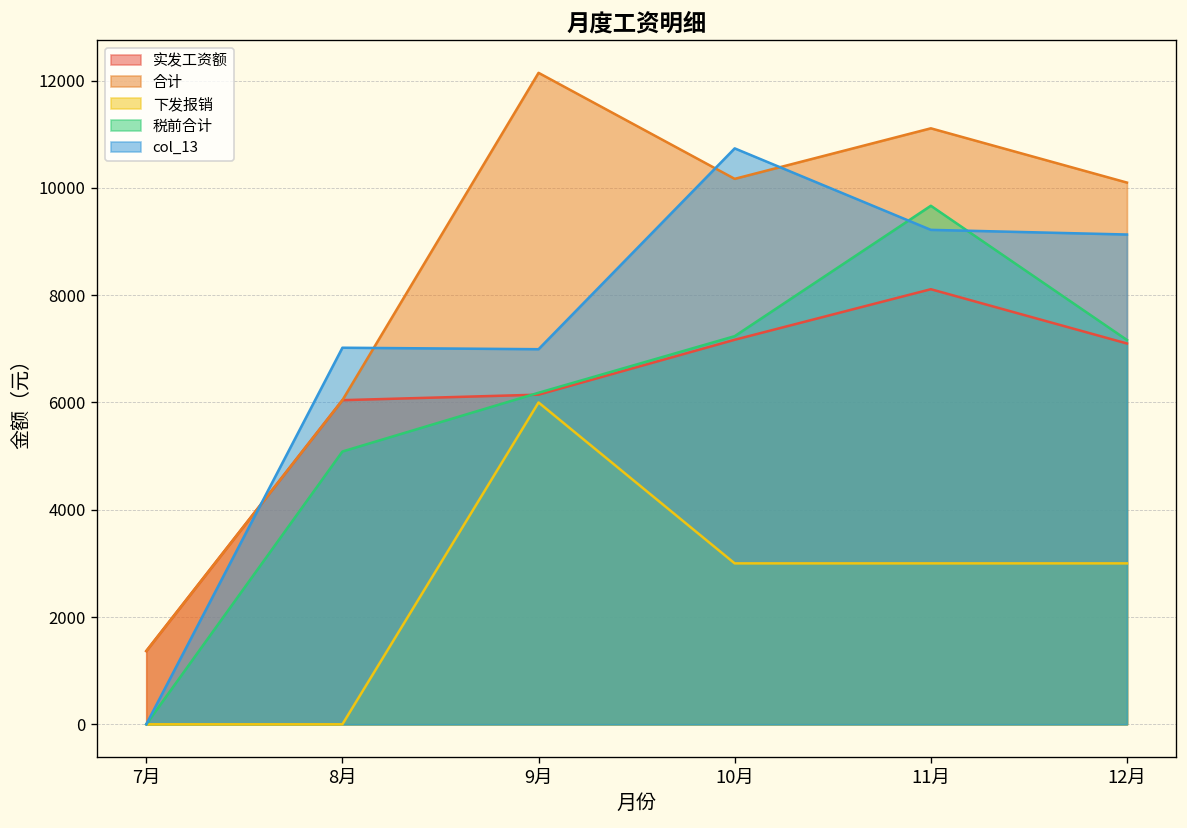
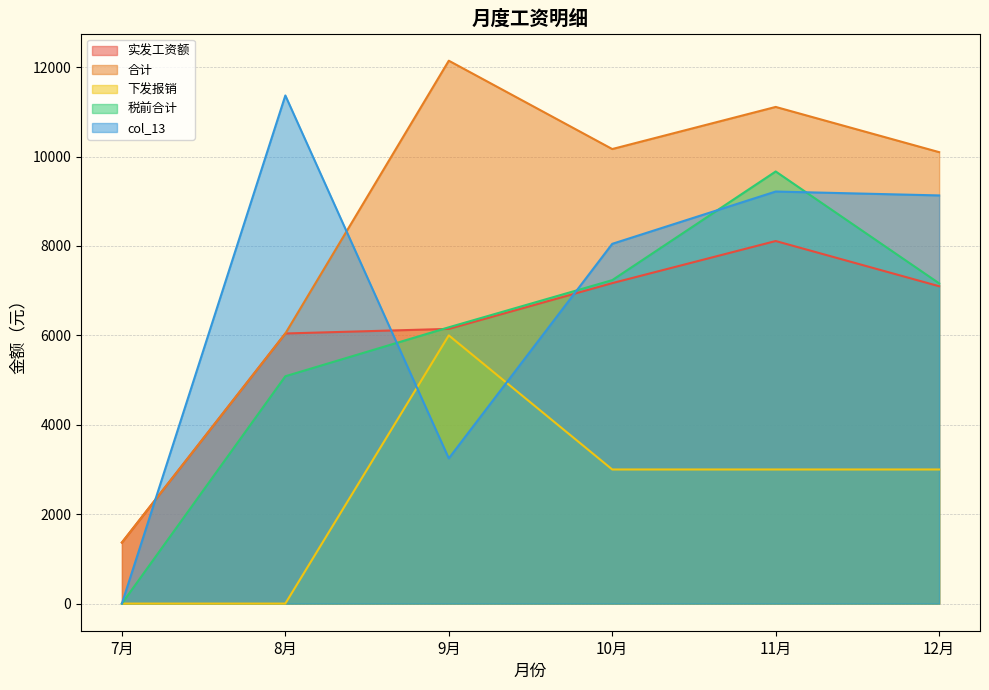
  {
    "税前合计": {
      "8月": 5100,
      "10月": 7200,
      "11月": 9700,
      "12月": 7200
    },
    "col_13": {
-     "8月": 7000,
-     "9月": 7000,
-     "10月": 10700,
+     "8月": 11400,
+     "9月": 3200,
+     "10月": 8000,
      "11月": 9200,
      "12月": 9100
    }
  }
